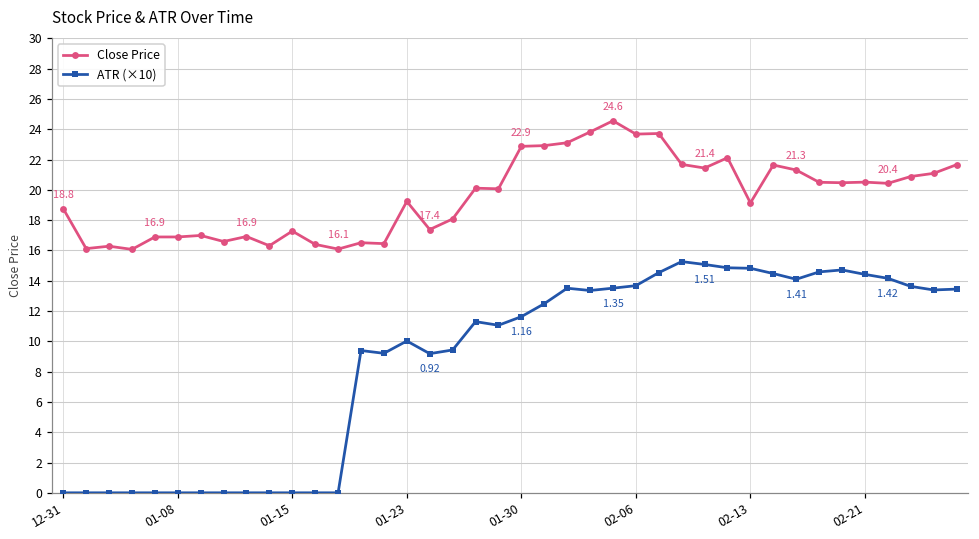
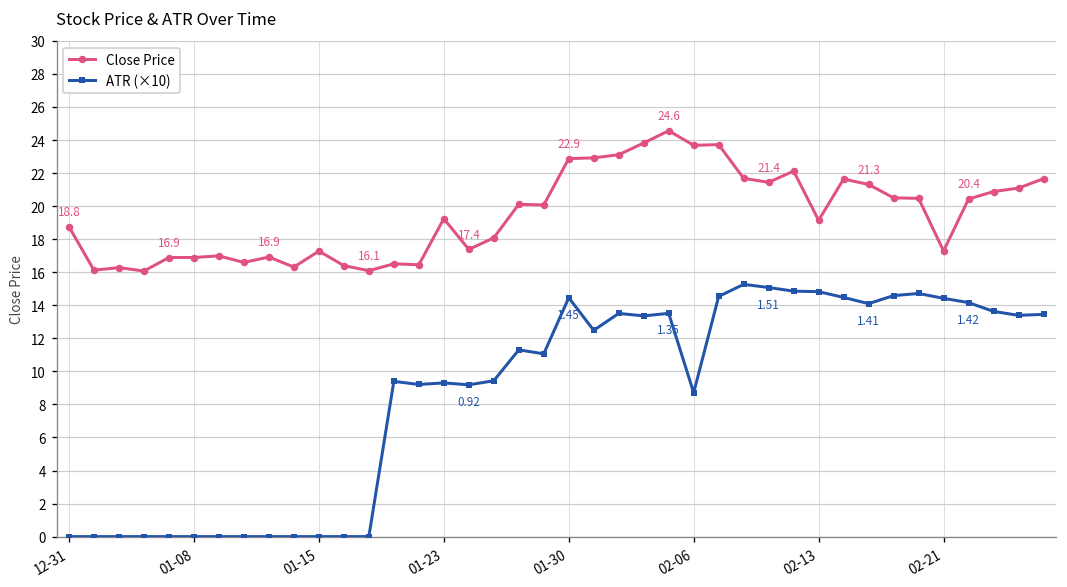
  {
    "Close Price": {
      "01-15": 17.3,
      "01-23": 19.2,
      "02-06": 23.7,
      "02-13": 19.1,
-     "02-21": 20.5
+     "02-21": 17.3
    },
    "ATR (×10)": {
-     "01-23": 10.0,
-     "01-30": 1.16,
-     "02-06": 13.7
+     "01-23": 9.3,
+     "01-30": 1.45,
+     "02-06": 8.7
    }
  }
